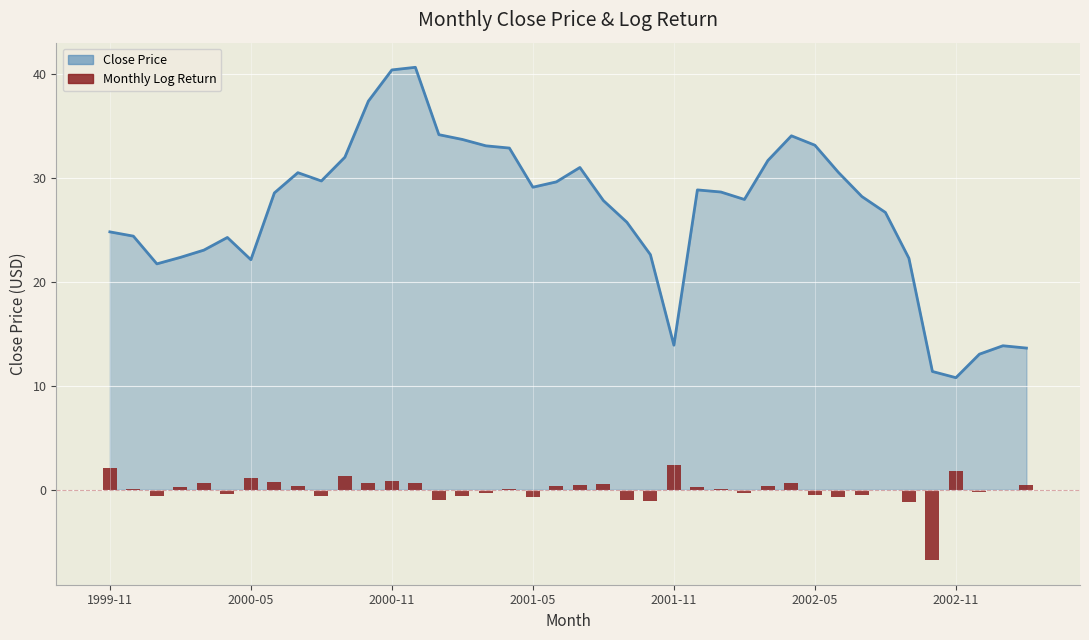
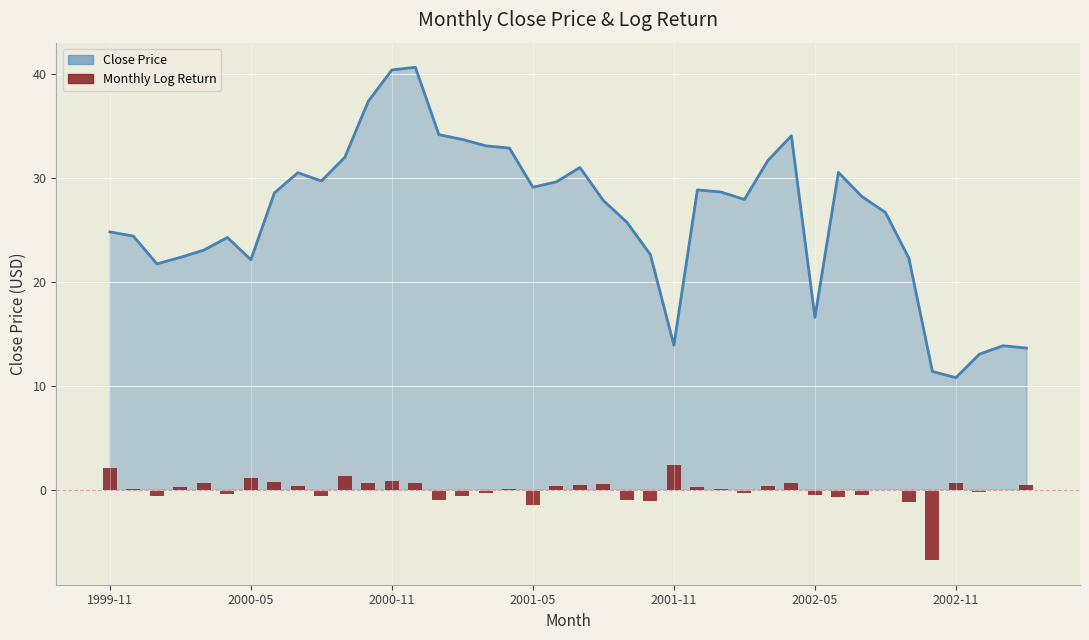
  {
    "Monthly Log Return": {
      "1999-11": 2.1,
      "2000-05": 1.1,
      "2000-11": 0.9,
-     "2001-05": -0.7,
+     "2001-05": -1.5,
      "2001-11": 2.4,
      "2002-05": -0.5,
-     "2002-11": 1.8
+     "2002-11": 0.6
    },
    "Close Price": {
      "1999-11": 24.8,
      "2000-05": 22.1,
      "2000-11": 40.4,
      "2001-05": 29.1,
      "2001-11": 13.9,
-     "2002-05": 33.1,
+     "2002-05": 16.6,
      "2002-11": 10.8
    }
  }
